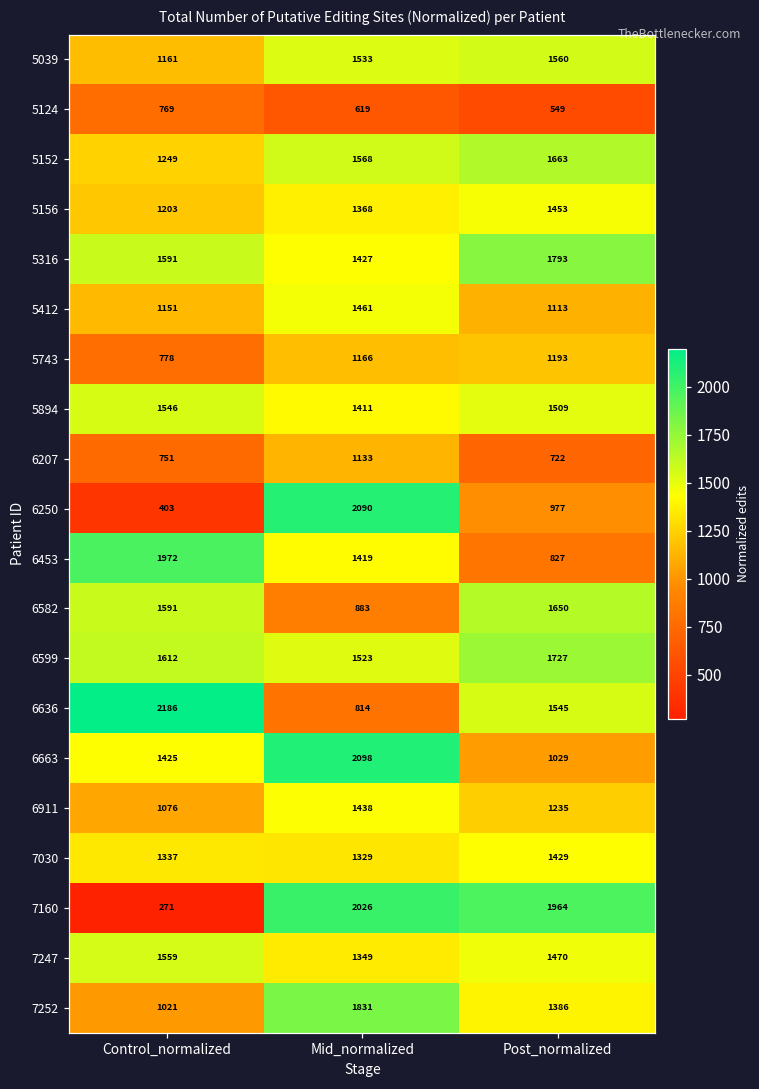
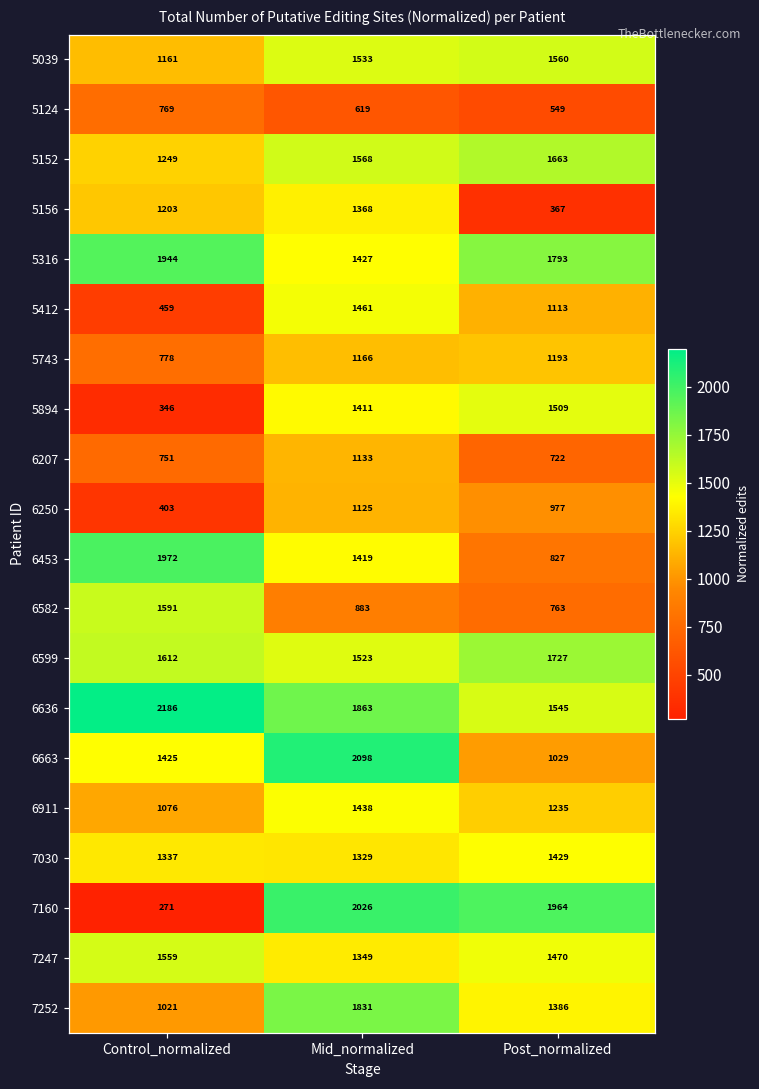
  {
    "5039": {
      "Control_normalized": 1161,
      "Mid_normalized": 1533,
      "Post_normalized": 1560
    },
    "5124": {
      "Control_normalized": 769,
      "Mid_normalized": 619,
      "Post_normalized": 549
    },
    "5152": {
      "Control_normalized": 1249,
      "Mid_normalized": 1568,
      "Post_normalized": 1663
    },
    "5156": {
      "Control_normalized": 1203,
      "Mid_normalized": 1368,
-     "Post_normalized": 1453
+     "Post_normalized": 367
    },
    "5316": {
-     "Control_normalized": 1591,
+     "Control_normalized": 1944,
      "Mid_normalized": 1427,
      "Post_normalized": 1793
    },
    "5412": {
-     "Control_normalized": 1151,
+     "Control_normalized": 459,
      "Mid_normalized": 1461,
      "Post_normalized": 1113
    },
    "5743": {
      "Control_normalized": 778,
      "Mid_normalized": 1166,
      "Post_normalized": 1193
    },
    "5894": {
-     "Control_normalized": 1546,
+     "Control_normalized": 346,
      "Mid_normalized": 1411,
      "Post_normalized": 1509
    },
    "6207": {
      "Control_normalized": 751,
      "Mid_normalized": 1133,
      "Post_normalized": 722
    },
    "6250": {
      "Control_normalized": 403,
-     "Mid_normalized": 2090,
+     "Mid_normalized": 1125,
      "Post_normalized": 977
    },
    "6453": {
      "Control_normalized": 1972,
      "Mid_normalized": 1419,
      "Post_normalized": 827
    },
    "6582": {
      "Control_normalized": 1591,
      "Mid_normalized": 883,
-     "Post_normalized": 1650
+     "Post_normalized": 763
    },
    "6599": {
      "Control_normalized": 1612,
      "Mid_normalized": 1523,
      "Post_normalized": 1727
    },
    "6636": {
      "Control_normalized": 2186,
-     "Mid_normalized": 814,
+     "Mid_normalized": 1863,
      "Post_normalized": 1545
    },
    "6663": {
      "Control_normalized": 1425,
      "Mid_normalized": 2098,
      "Post_normalized": 1029
    },
    "6911": {
      "Control_normalized": 1076,
      "Mid_normalized": 1438,
      "Post_normalized": 1235
    },
    "7030": {
      "Control_normalized": 1337,
      "Mid_normalized": 1329,
      "Post_normalized": 1429
    },
    "7160": {
      "Control_normalized": 271,
      "Mid_normalized": 2026,
      "Post_normalized": 1964
    },
    "7247": {
      "Control_normalized": 1559,
      "Mid_normalized": 1349,
      "Post_normalized": 1470
    },
    "7252": {
      "Control_normalized": 1021,
      "Mid_normalized": 1831,
      "Post_normalized": 1386
    }
  }
